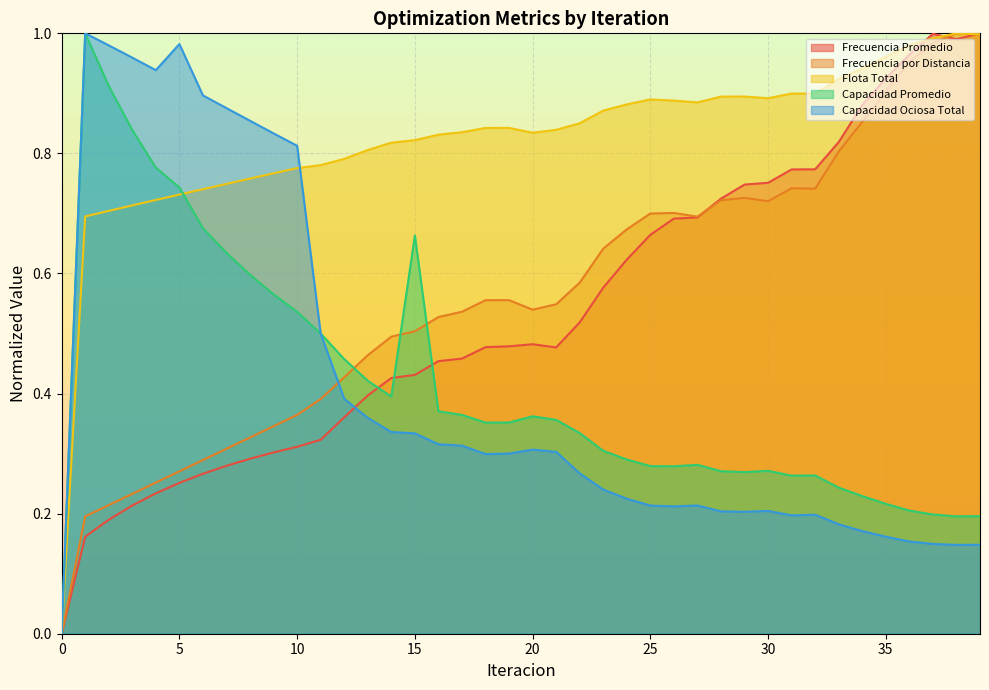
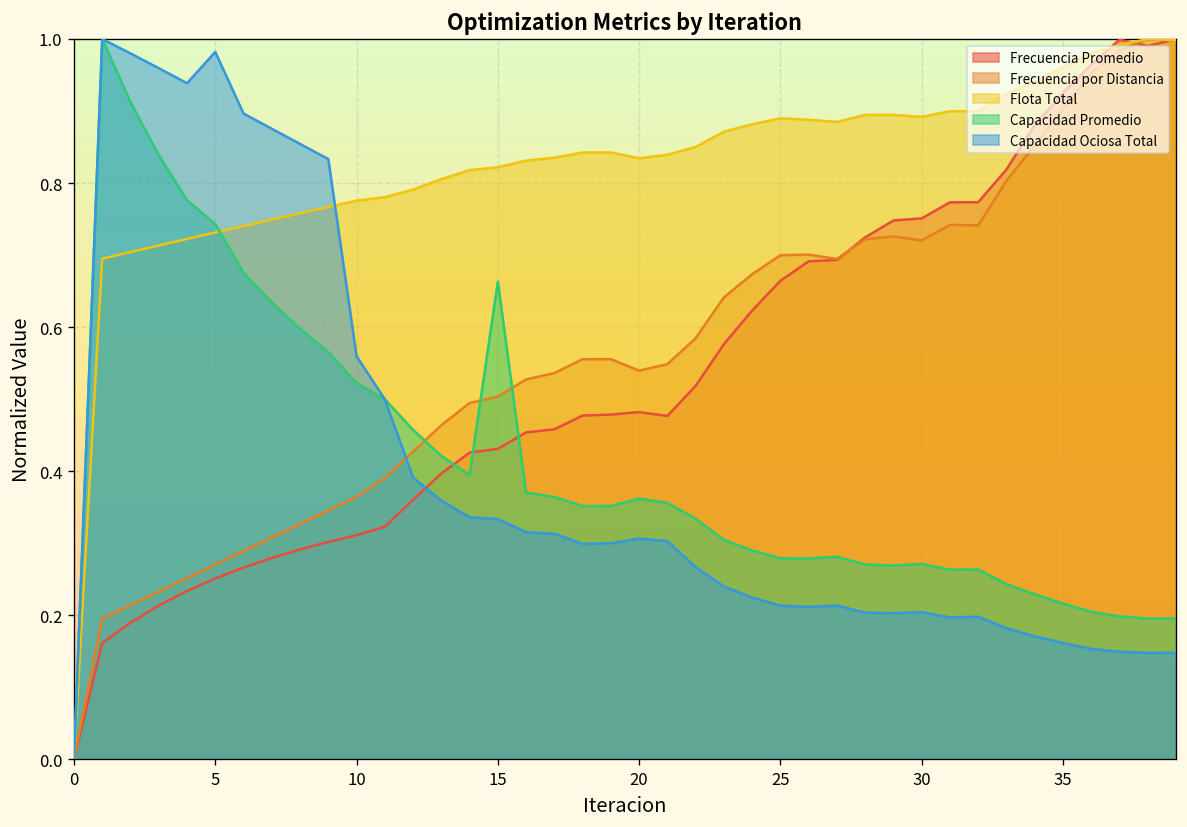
  {
    "Capacidad Promedio": {
      "5": 0.74,
-     "10": 0.54,
+     "10": 0.52,
      "15": 0.66,
      "20": 0.36,
      "25": 0.28,
      "30": 0.27,
      "35": 0.22
    },
    "Capacidad Ociosa Total": {
      "5": 0.98,
-     "10": 0.81,
+     "10": 0.56,
      "15": 0.33,
      "20": 0.31,
      "25": 0.21,
      "30": 0.20,
      "35": 0.16
    }
  }
